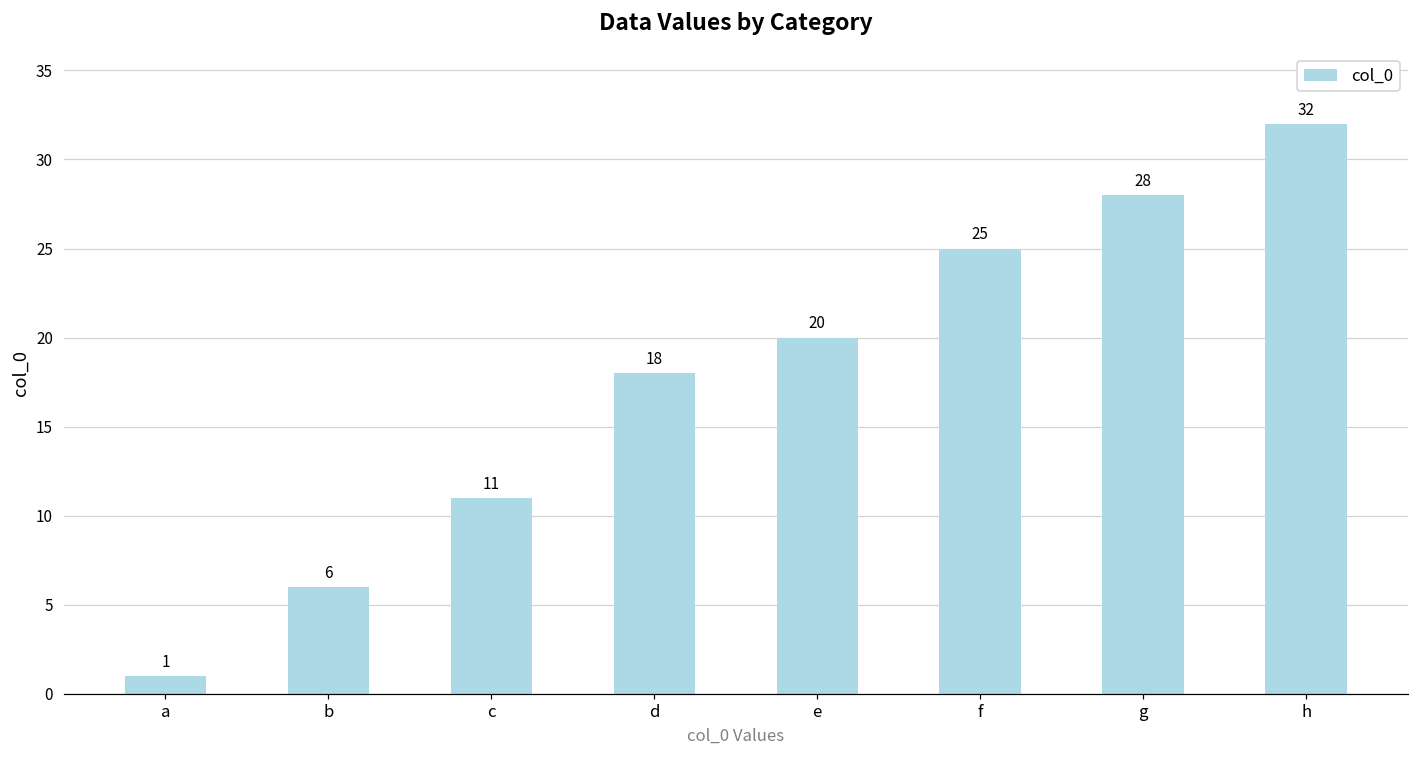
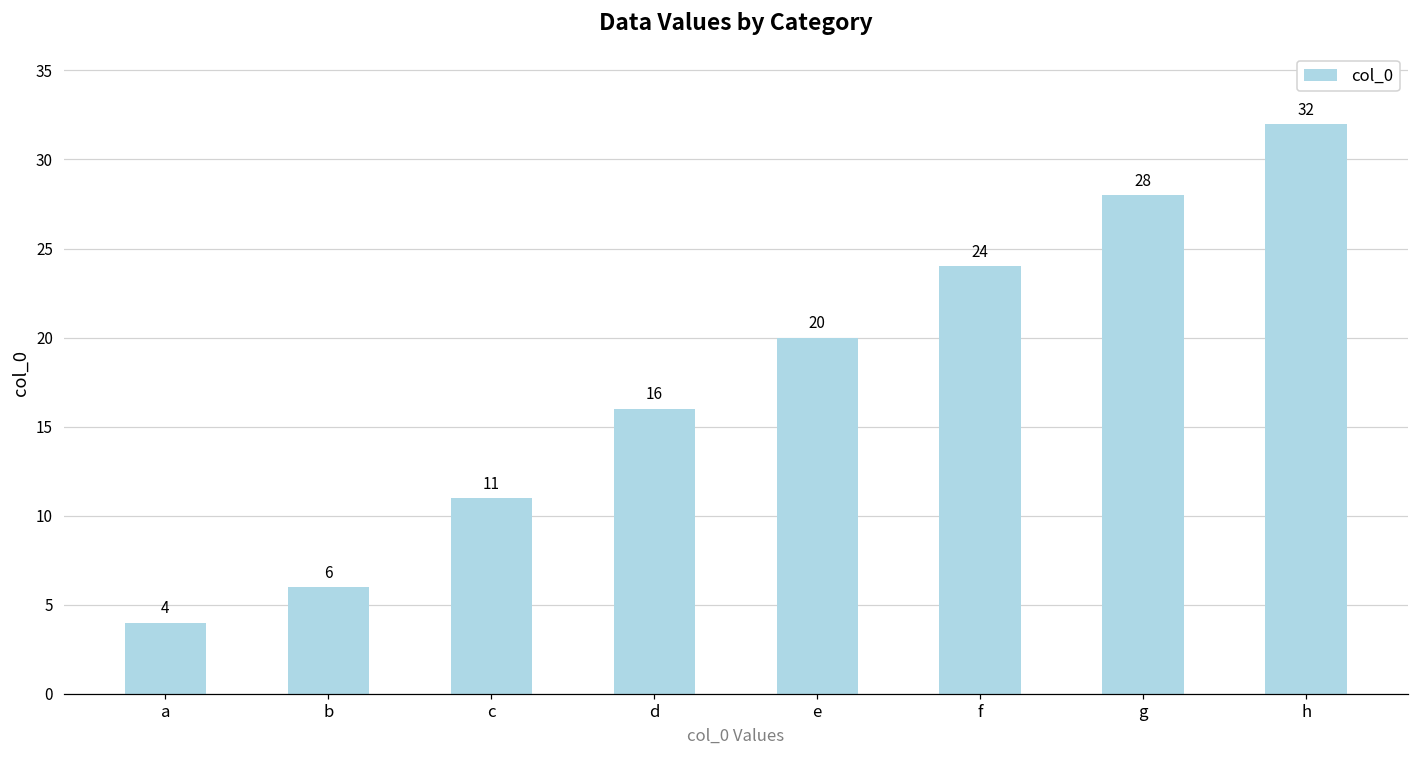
  {
-   "a": 1,
+   "a": 4,
    "b": 6,
    "c": 11,
-   "d": 18,
+   "d": 16,
    "e": 20,
-   "f": 25,
+   "f": 24,
    "g": 28,
    "h": 32
  }
